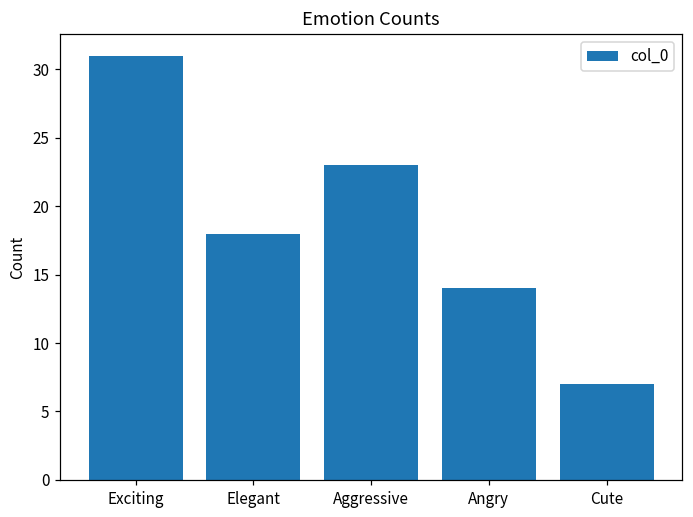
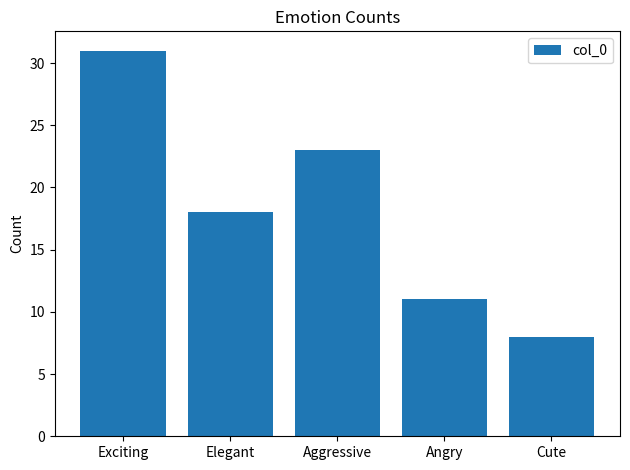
  {
    "Exciting": 31,
    "Elegant": 18,
    "Aggressive": 23,
-   "Angry": 14,
-   "Cute": 7
+   "Angry": 11,
+   "Cute": 8
  }
